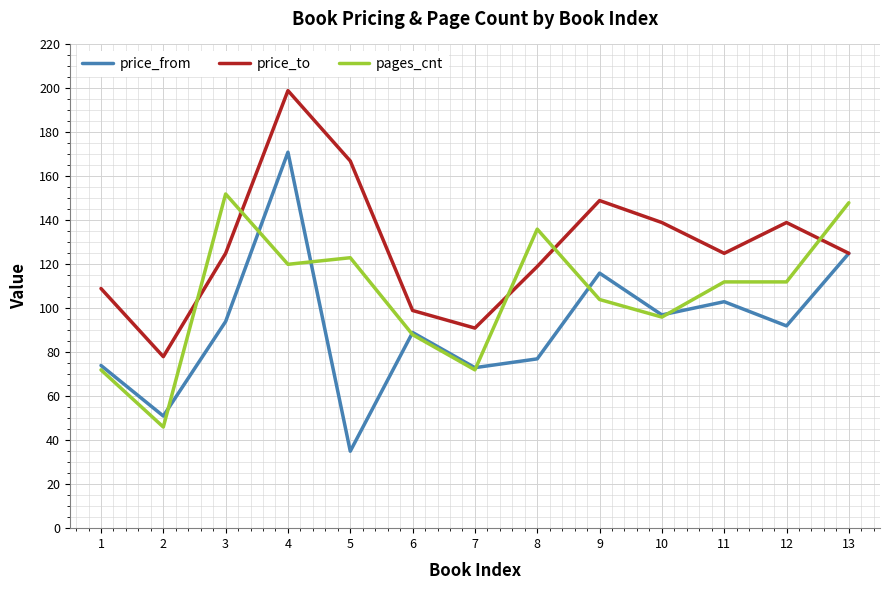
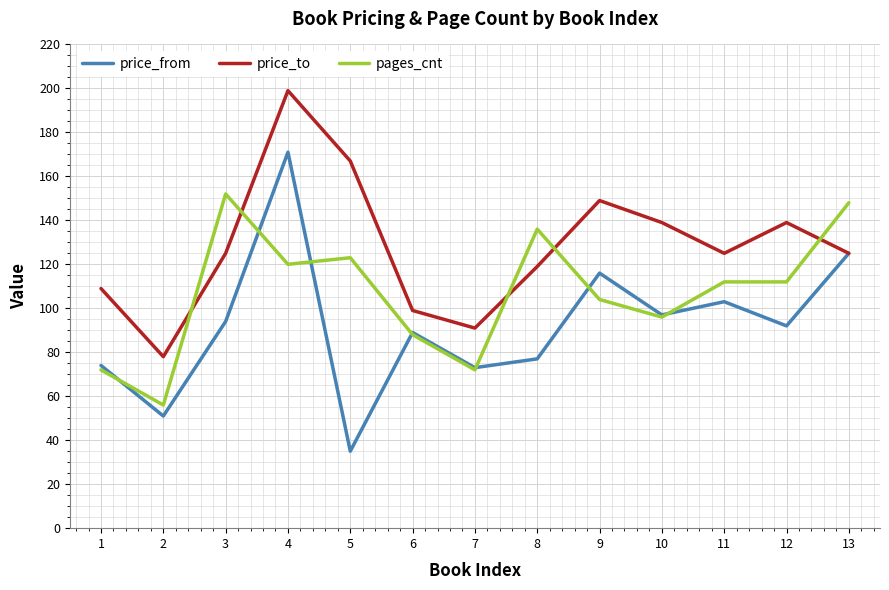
  {
    "price_from": {
      "1": 74,
      "2": 51,
      "3": 94,
      "4": 171,
      "5": 35,
      "8": 77,
      "9": 116,
      "11": 103,
      "12": 92
    },
    "price_to": {
      "1": 109,
      "2": 78,
      "3": 125,
      "4": 199,
      "5": 167,
      "6": 99,
      "7": 91,
      "8": 119,
      "9": 149,
      "10": 139,
      "11": 125,
      "12": 139
    },
    "pages_cnt": {
      "1": 72,
-     "2": 46,
+     "2": 56,
      "3": 152,
      "4": 120,
      "5": 123,
      "8": 136,
      "9": 104,
      "11": 112,
      "12": 112,
      "13": 148
    }
  }
